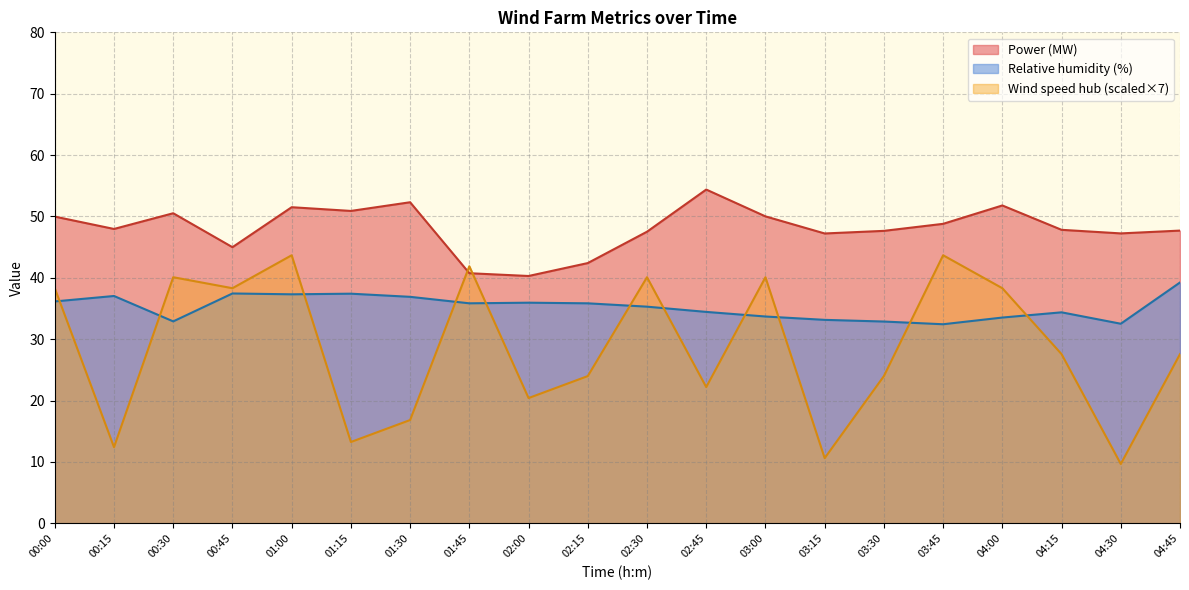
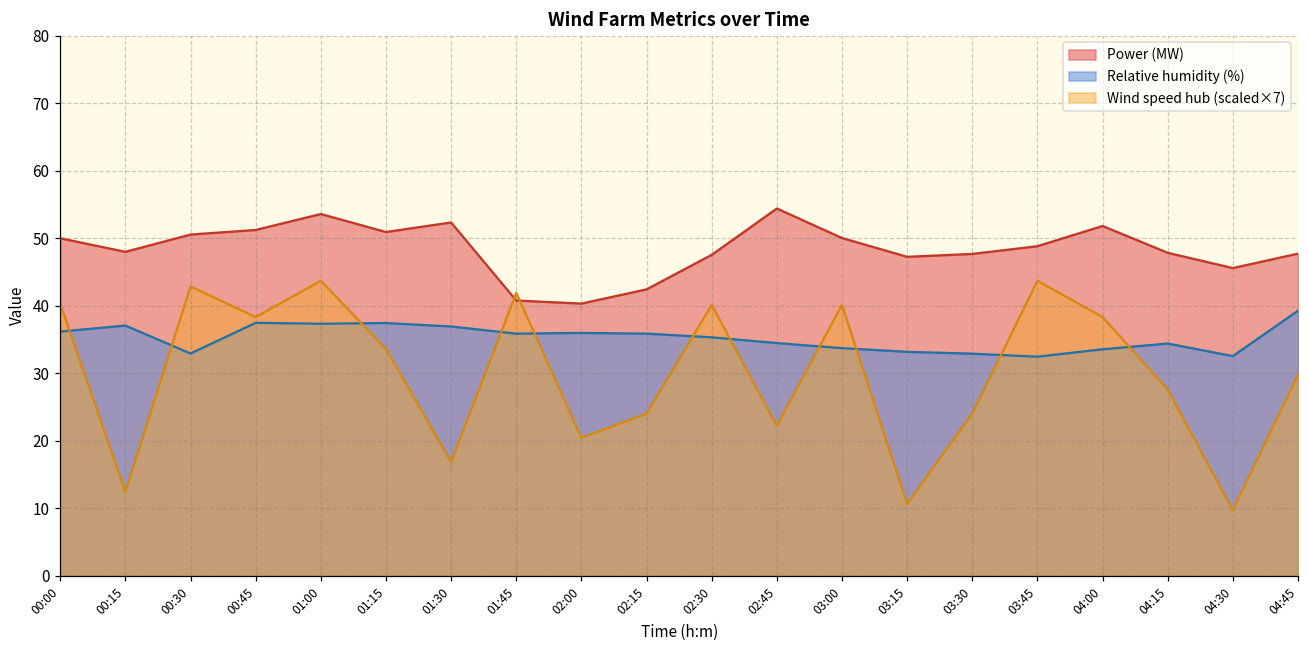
  {
    "Power (MW)": {
      "00:00": 50,
      "00:15": 48,
      "00:30": 51,
-     "00:45": 45,
-     "01:00": 52,
+     "00:45": 51,
+     "01:00": 54,
      "01:15": 51,
      "01:30": 52,
      "01:45": 41,
      "02:00": 40,
      "02:15": 42,
      "02:30": 48,
      "02:45": 54,
      "03:00": 50,
      "03:15": 47,
      "03:30": 48,
      "03:45": 49,
      "04:00": 52,
      "04:15": 48,
-     "04:30": 47,
+     "04:30": 46,
      "04:45": 48
    },
    "Relative humidity (%)": {
      "00:00": 36,
      "00:15": 37,
      "00:30": 33,
      "00:45": 37,
      "01:00": 37,
      "01:15": 37,
      "01:30": 37,
      "01:45": 36,
      "02:00": 36,
      "02:15": 36,
      "02:30": 35,
      "02:45": 34,
      "03:00": 34,
      "03:15": 33,
      "03:30": 33,
      "03:45": 32,
      "04:00": 34,
      "04:15": 34,
      "04:30": 33,
      "04:45": 39
    },
    "Wind speed hub (scaled×7)": {
-     "00:00": 38,
+     "00:00": 40,
      "00:15": 12,
-     "00:30": 40,
+     "00:30": 43,
      "00:45": 38,
      "01:00": 44,
-     "01:15": 13,
+     "01:15": 34,
      "01:30": 17,
      "01:45": 42,
      "02:00": 20,
      "02:15": 24,
      "02:30": 40,
      "02:45": 22,
      "03:00": 40,
      "03:15": 11,
      "03:30": 24,
      "03:45": 44,
      "04:00": 38,
      "04:15": 28,
      "04:30": 10,
-     "04:45": 28
+     "04:45": 30
    }
  }
